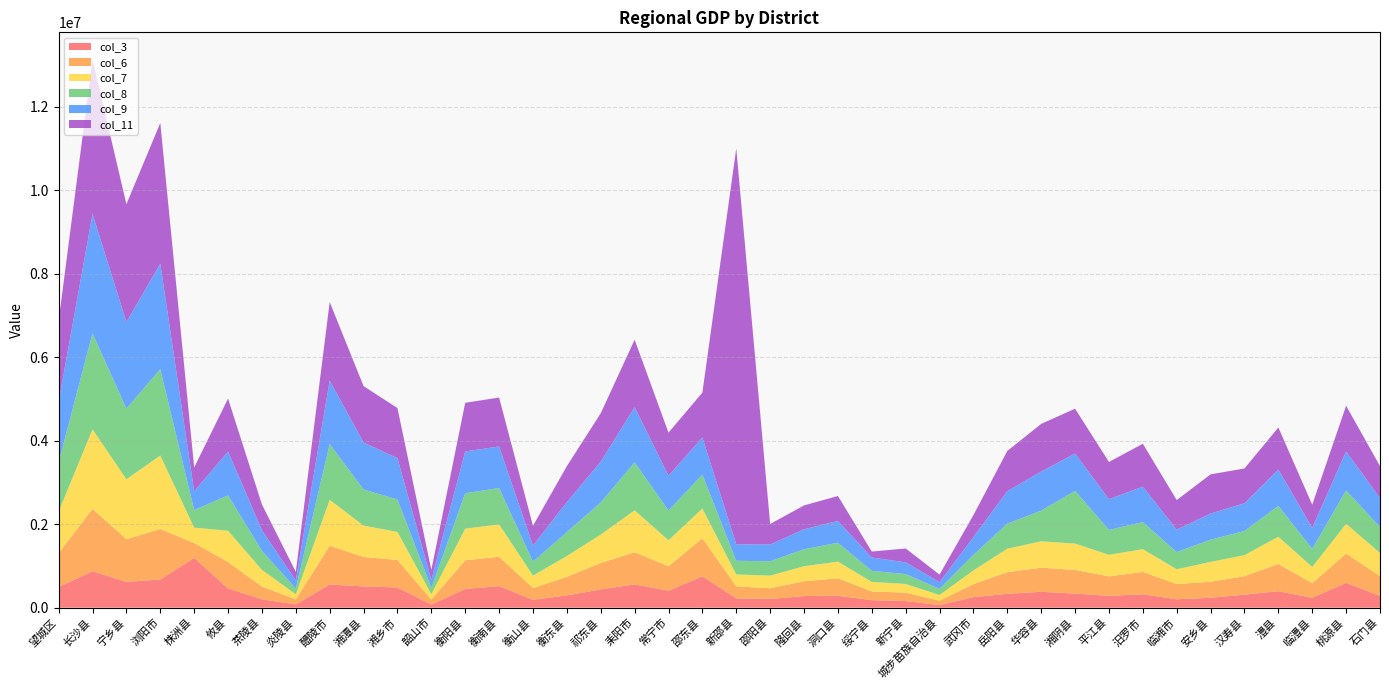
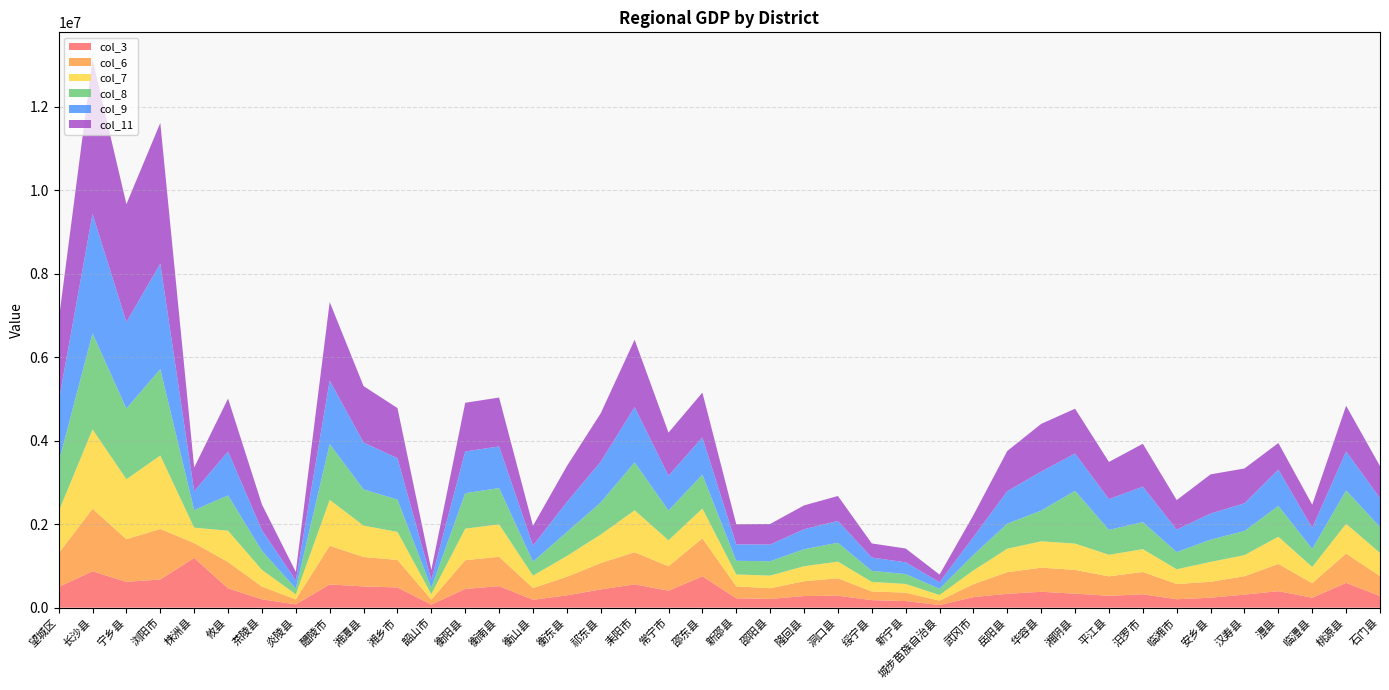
  {
    "col_3": {
      "望城区": 500000,
      "长沙县": 900000,
      "宁乡县": 600000,
      "浏阳市": 700000,
      "株洲县": 1200000,
      "攸县": 500000,
      "茶陵县": 200000,
      "炎陵县": 100000,
      "醴陵市": 600000,
      "湘潭县": 500000,
      "湘乡市": 500000,
      "韶山市": 100000,
      "衡阳县": 400000,
      "衡南县": 500000,
      "衡山县": 200000,
      "衡东县": 300000,
      "祁东县": 400000,
      "耒阳市": 600000,
      "常宁市": 400000,
      "邵东县": 800000,
      "新邵县": 200000,
      "邵阳县": 200000,
      "隆回县": 300000,
      "洞口县": 300000,
      "绥宁县": 200000,
      "新宁县": 200000,
      "城步苗族自治县": 100000,
      "武冈市": 300000,
      "岳阳县": 300000,
      "华容县": 400000,
      "湘阴县": 300000,
      "平江县": 300000,
      "汨罗市": 300000,
      "临湘市": 200000,
      "安乡县": 200000,
      "汉寿县": 300000,
      "澧县": 400000,
      "临澧县": 200000,
      "桃源县": 600000,
      "石门县": 300000
    },
    "col_8": {
      "望城区": 1200000,
      "长沙县": 2300000,
      "宁乡县": 1700000,
      "浏阳市": 2100000,
      "株洲县": 400000,
      "攸县": 800000,
      "茶陵县": 500000,
      "炎陵县": 100000,
      "醴陵市": 1300000,
      "湘潭县": 900000,
      "湘乡市": 800000,
      "韶山市": 200000,
      "衡阳县": 800000,
      "衡南县": 900000,
      "衡山县": 300000,
      "衡东县": 600000,
      "祁东县": 800000,
      "耒阳市": 1100000,
      "常宁市": 700000,
      "邵东县": 800000,
      "新邵县": 300000,
      "邵阳县": 300000,
      "隆回县": 400000,
      "洞口县": 500000,
      "绥宁县": 300000,
      "新宁县": 200000,
      "城步苗族自治县": 100000,
      "武冈市": 400000,
      "岳阳县": 600000,
      "华容县": 700000,
      "湘阴县": 1300000,
      "平江县": 600000,
      "汨罗市": 600000,
      "临湘市": 400000,
      "安乡县": 500000,
      "汉寿县": 600000,
      "澧县": 700000,
      "临澧县": 400000,
      "桃源县": 800000,
      "石门县": 600000
    },
    "col_9": {
      "望城区": 1500000,
      "长沙县": 2900000,
      "宁乡县": 2100000,
      "浏阳市": 2500000,
      "株洲县": 500000,
      "攸县": 1100000,
      "茶陵县": 500000,
      "炎陵县": 200000,
      "醴陵市": 1500000,
      "湘潭县": 1100000,
      "湘乡市": 1000000,
      "韶山市": 200000,
      "衡阳县": 1000000,
      "衡南县": 1000000,
      "衡山县": 400000,
      "衡东县": 700000,
      "祁东县": 1000000,
      "耒阳市": 1300000,
      "常宁市": 800000,
      "邵东县": 900000,
      "新邵县": 400000,
      "邵阳县": 400000,
      "隆回县": 500000,
      "洞口县": 500000,
      "绥宁县": 300000,
      "新宁县": 300000,
      "城步苗族自治县": 200000,
      "武冈市": 400000,
      "岳阳县": 800000,
      "华容县": 900000,
      "湘阴县": 900000,
      "平江县": 700000,
      "汨罗市": 900000,
      "临湘市": 500000,
      "安乡县": 600000,
      "汉寿县": 700000,
      "澧县": 900000,
      "临澧县": 500000,
      "桃源县": 900000,
      "石门县": 700000
    },
    "col_11": {
      "望城区": 1900000,
      "宁乡县": 2800000,
      "浏阳市": 3400000,
      "株洲县": 600000,
      "攸县": 1300000,
      "茶陵县": 600000,
      "炎陵县": 200000,
      "醴陵市": 1900000,
      "湘潭县": 1400000,
      "湘乡市": 1200000,
      "韶山市": 200000,
      "衡阳县": 1200000,
      "衡南县": 1200000,
      "衡山县": 500000,
      "衡东县": 900000,
      "祁东县": 1200000,
      "耒阳市": 1600000,
      "常宁市": 1000000,
      "邵东县": 1100000,
-     "新邵县": 9500000,
+     "新邵县": 500000,
      "邵阳县": 500000,
      "隆回县": 600000,
      "洞口县": 600000,
-     "绥宁县": 100000,
+     "绥宁县": 300000,
      "新宁县": 300000,
      "城步苗族自治县": 200000,
      "武冈市": 500000,
      "岳阳县": 1000000,
      "华容县": 1100000,
      "湘阴县": 1100000,
      "平江县": 900000,
      "汨罗市": 1000000,
      "临湘市": 700000,
      "安乡县": 900000,
      "汉寿县": 800000,
-     "澧县": 1000000,
+     "澧县": 600000,
      "临澧县": 600000,
      "桃源县": 1100000,
      "石门县": 800000
    }
  }
